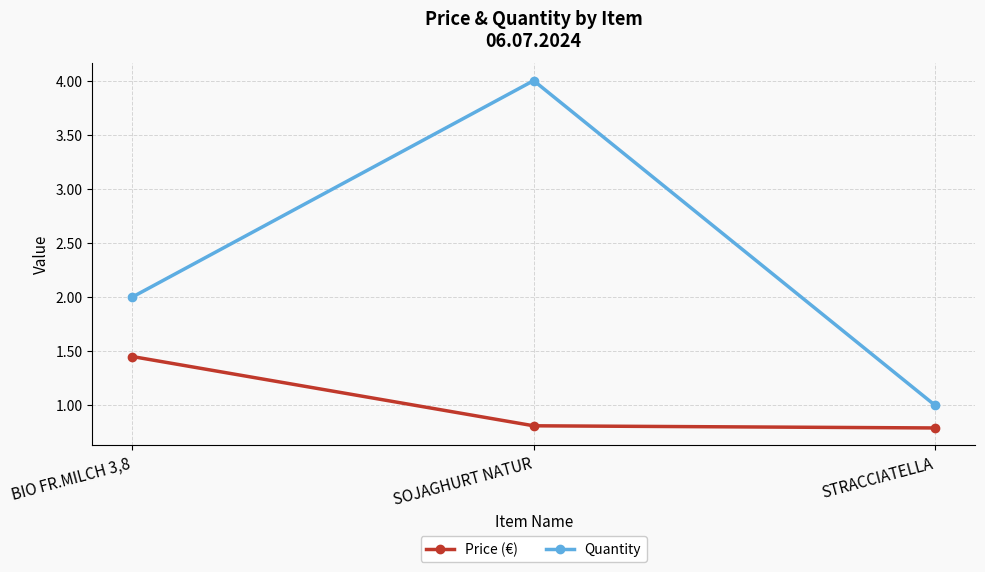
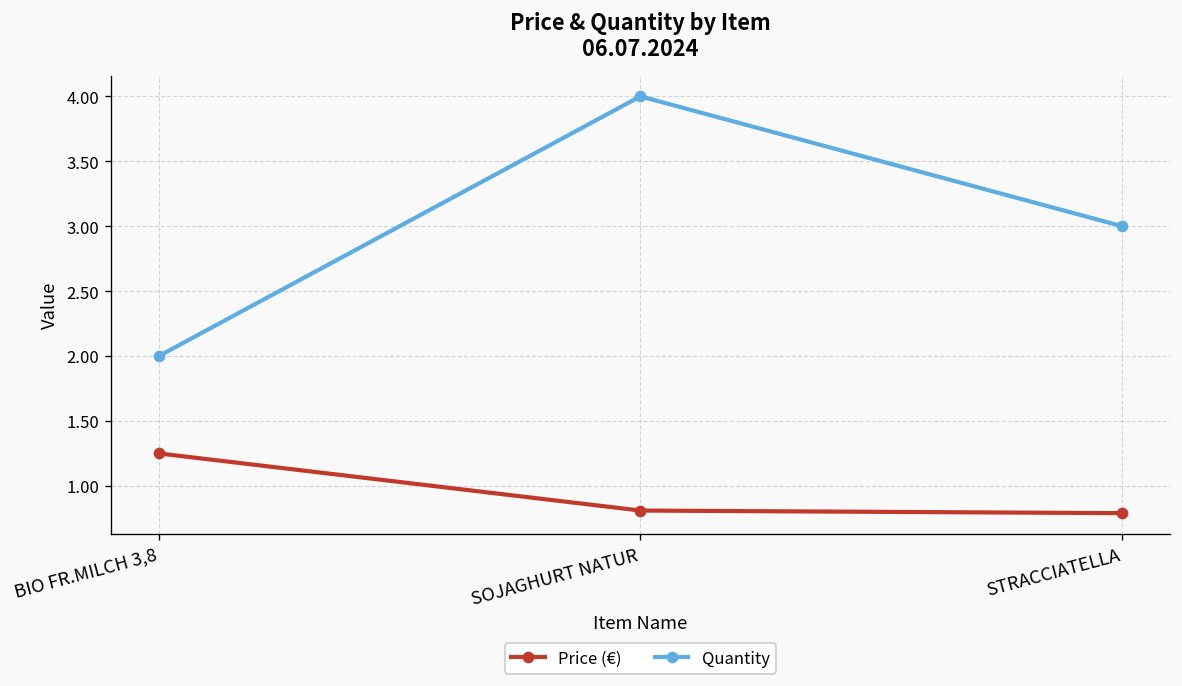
  {
    "Price (€)": {
-     "BIO FR.MILCH 3,8": 1.45,
+     "BIO FR.MILCH 3,8": 1.25,
      "SOJAGHURT NATUR": 0.81,
      "STRACCIATELLA": 0.79
    },
    "Quantity": {
      "BIO FR.MILCH 3,8": 2,
      "SOJAGHURT NATUR": 4,
-     "STRACCIATELLA": 1
+     "STRACCIATELLA": 3
    }
  }
